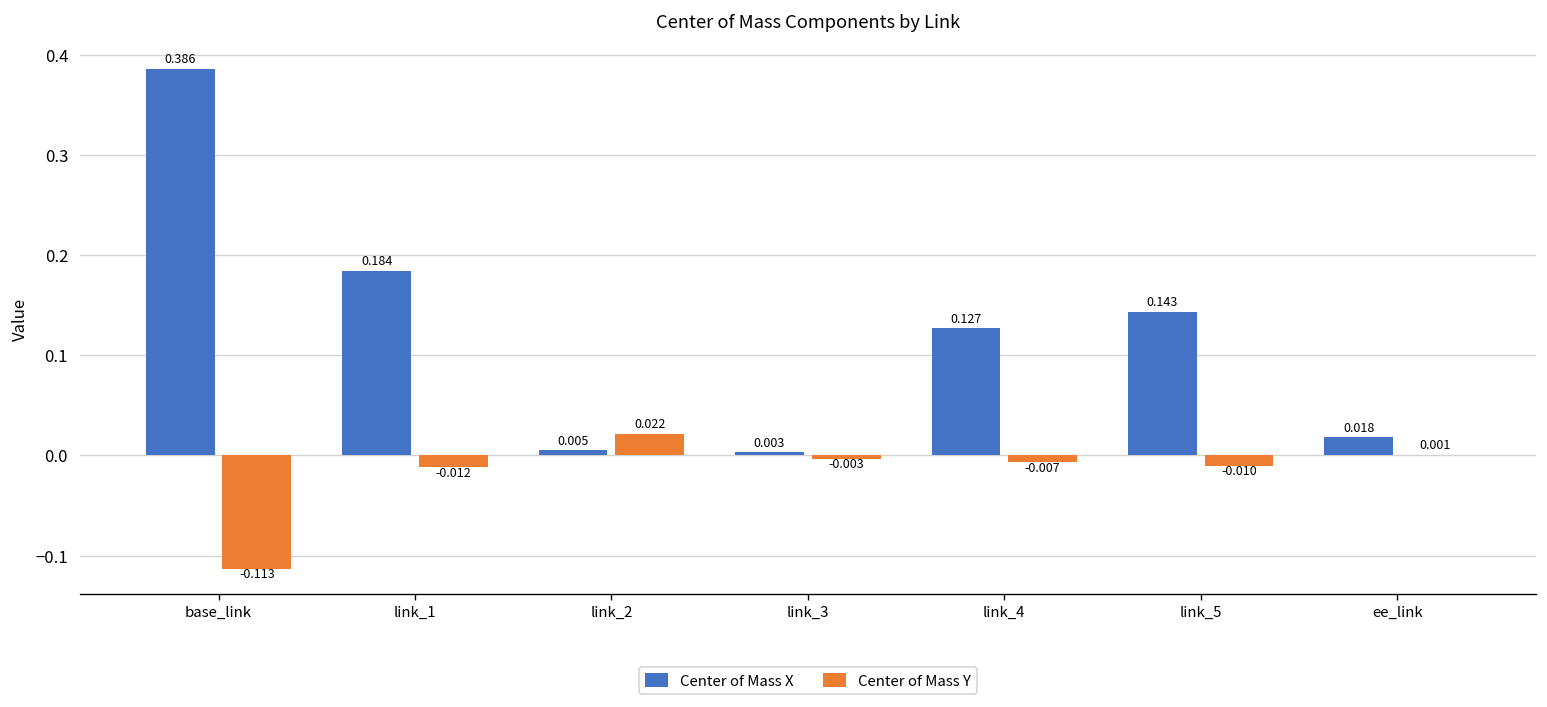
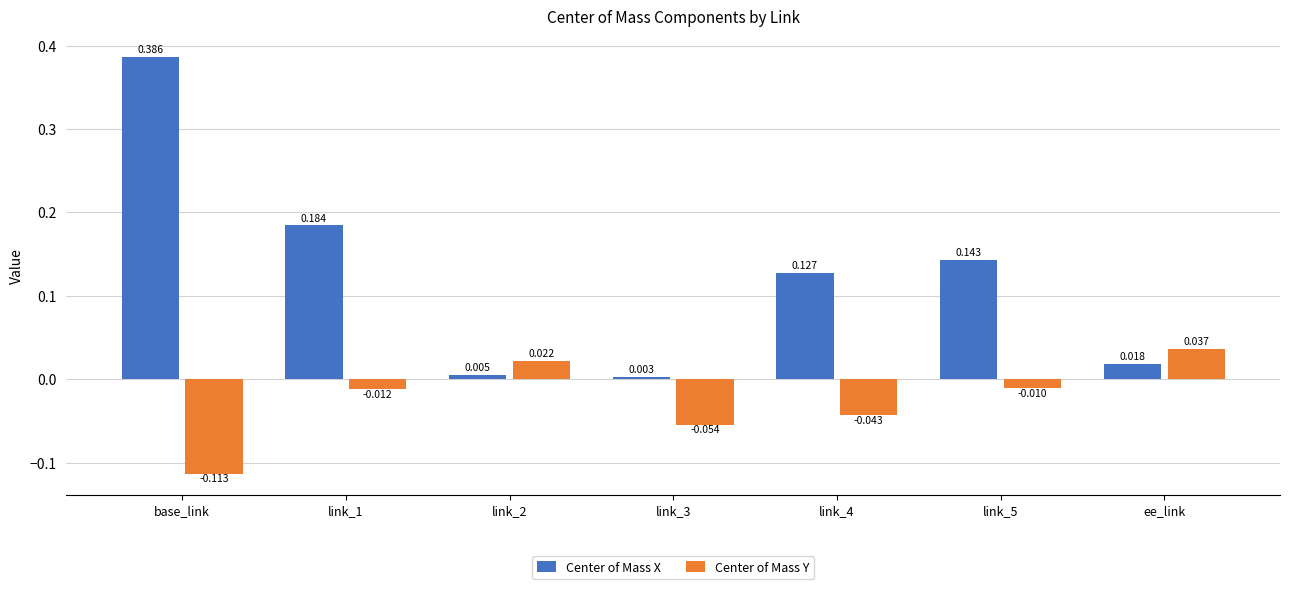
  {
    "Center of Mass X": {
      "base_link": 0.386,
      "link_1": 0.184,
      "link_2": 0.005,
      "link_3": 0.003,
      "link_4": 0.127,
      "link_5": 0.143,
      "ee_link": 0.018
    },
    "Center of Mass Y": {
      "base_link": -0.113,
      "link_1": -0.012,
      "link_2": 0.022,
-     "link_3": -0.003,
-     "link_4": -0.007,
+     "link_3": -0.054,
+     "link_4": -0.043,
      "link_5": -0.010,
-     "ee_link": 0.001
+     "ee_link": 0.037
    }
  }
